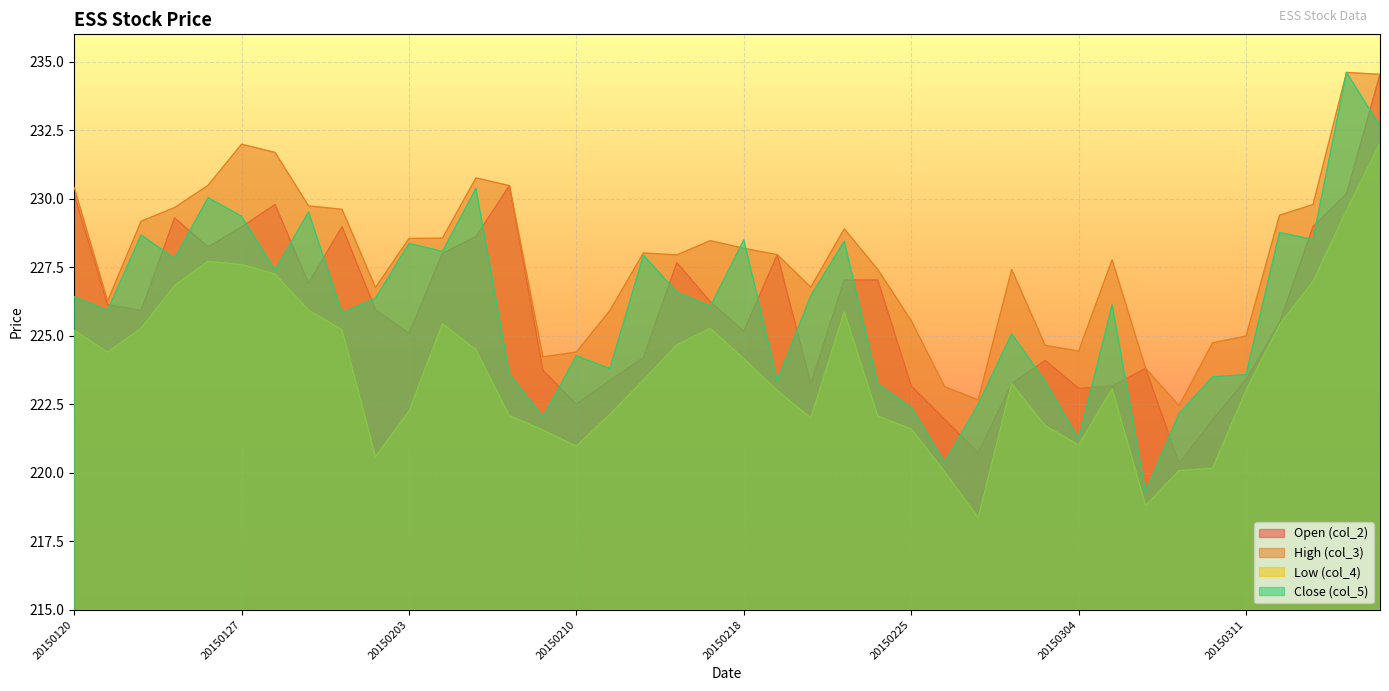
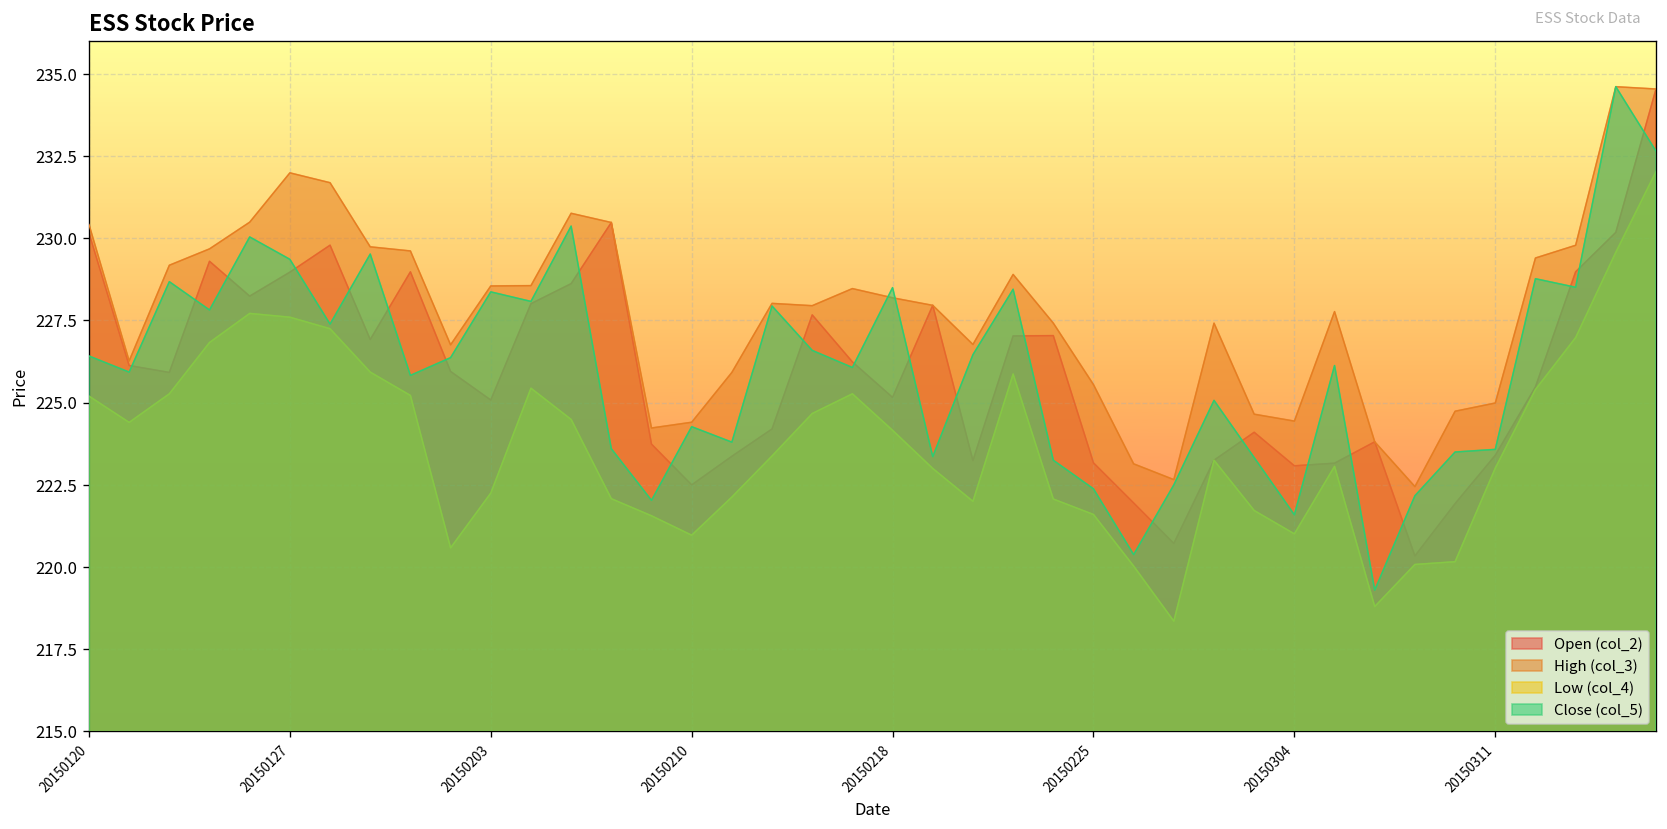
  {
    "Low (col_4)": {
      "20150120": 225.2,
      "20150127": 227.6,
      "20150203": 222.3,
      "20150210": 221.0,
      "20150218": 224.2,
      "20150225": 221.6,
      "20150304": 221.0,
      "20150311": 223.0
    },
    "Close (col_5)": {
      "20150120": 226.4,
      "20150127": 229.4,
      "20150203": 228.4,
      "20150210": 224.3,
      "20150218": 228.5,
      "20150225": 222.4,
-     "20150304": 221.2,
+     "20150304": 221.6,
      "20150311": 223.6
    }
  }
